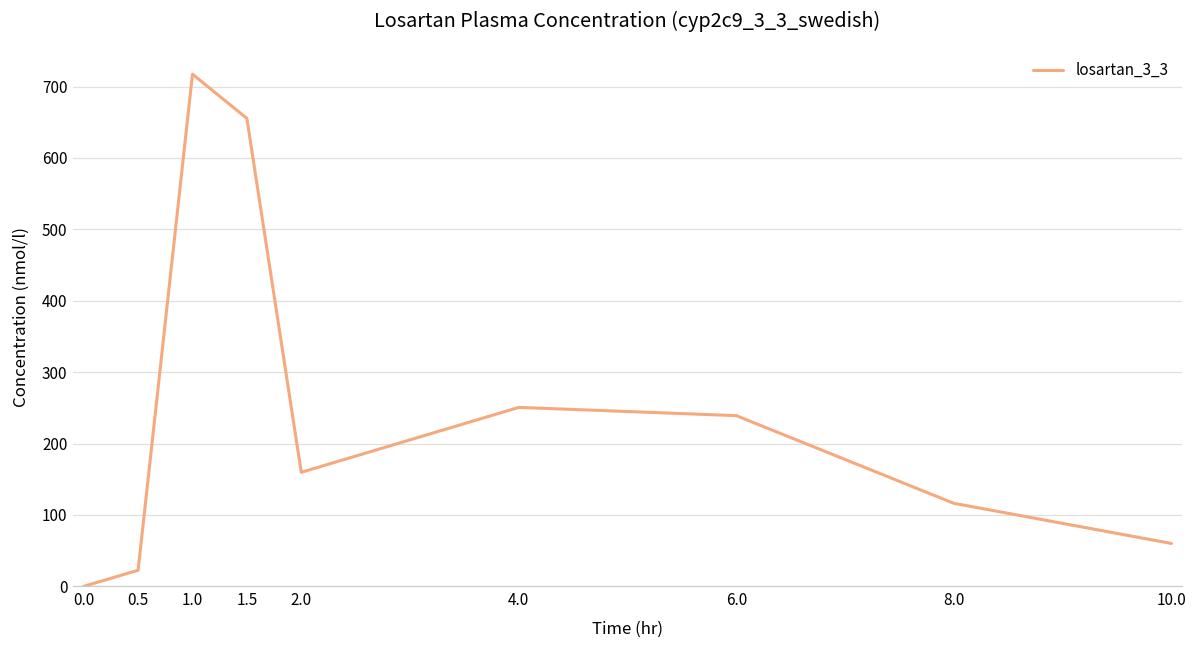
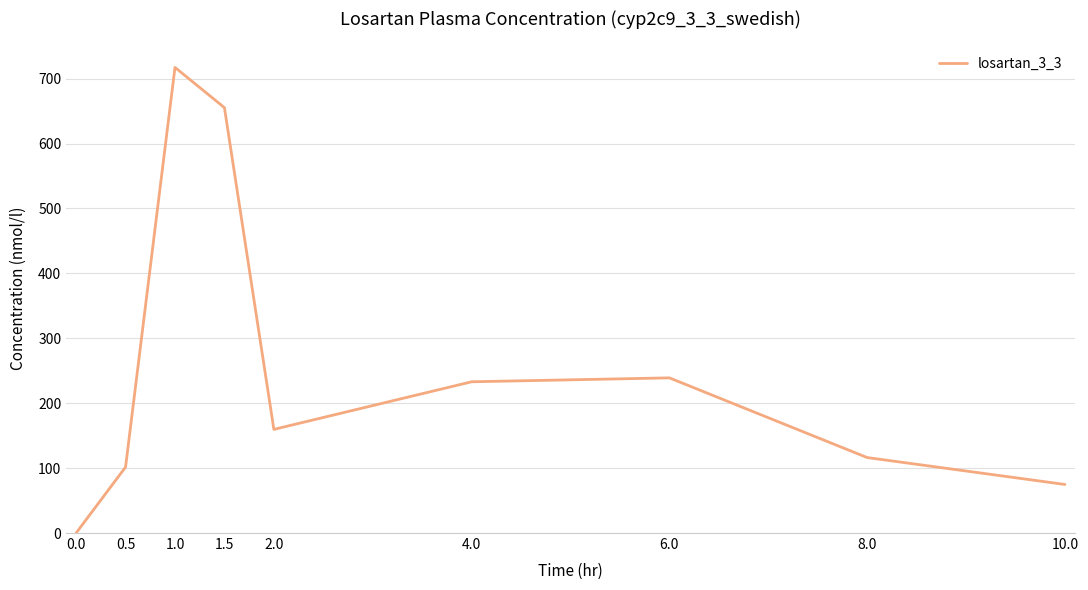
  {
    "0.0": 0,
-   "0.5": 20,
+   "0.5": 100,
    "1.0": 720,
    "1.5": 660,
    "2.0": 160,
-   "4.0": 250,
+   "4.0": 230,
    "6.0": 240,
    "8.0": 120,
-   "10.0": 60
+   "10.0": 70
  }
